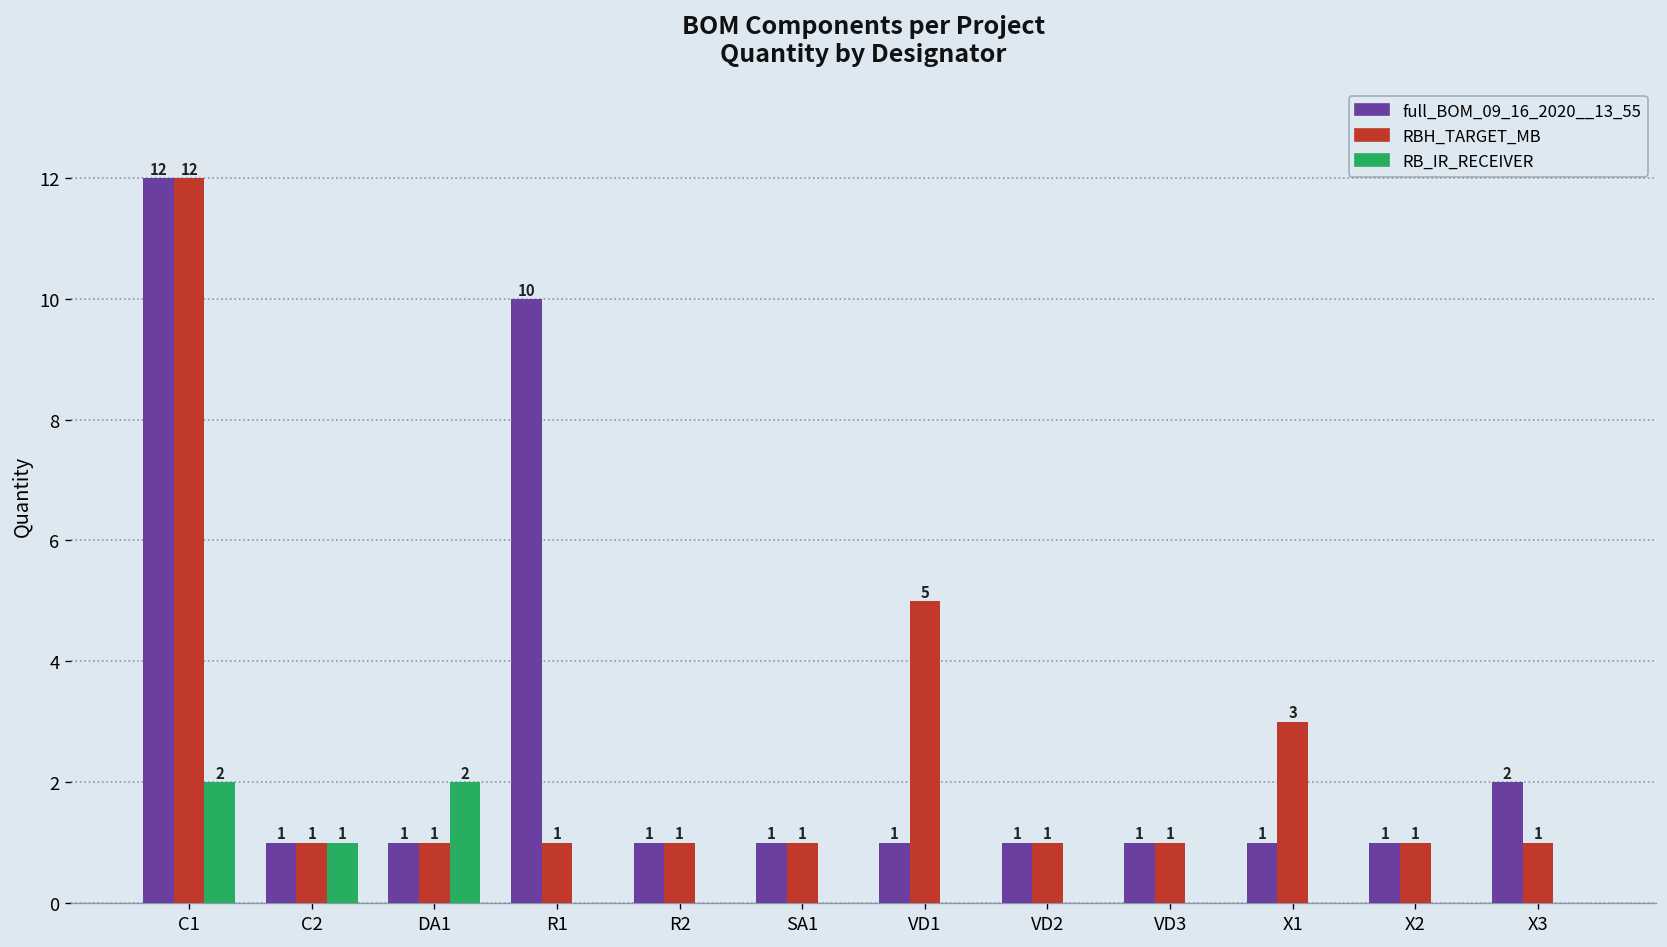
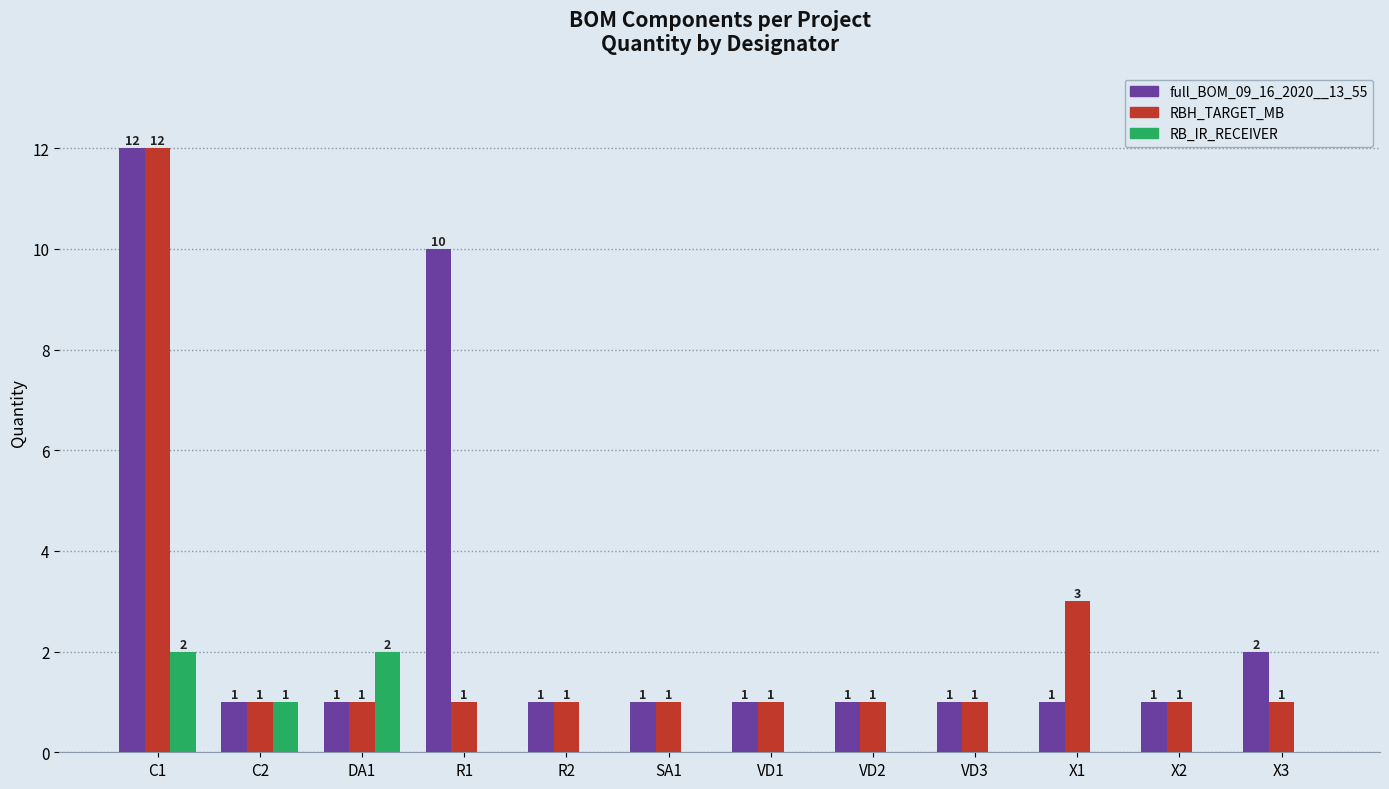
  {
    "full_BOM_09_16_2020__13_55": {
      "C1": 12,
      "C2": 1,
      "DA1": 1,
      "R1": 10,
      "R2": 1,
      "SA1": 1,
      "VD1": 1,
      "VD2": 1,
      "VD3": 1,
      "X1": 1,
      "X2": 1,
      "X3": 2
    },
    "RBH_TARGET_MB": {
      "C1": 12,
      "C2": 1,
      "DA1": 1,
      "R1": 1,
      "R2": 1,
      "SA1": 1,
-     "VD1": 5,
+     "VD1": 1,
      "VD2": 1,
      "VD3": 1,
      "X1": 3,
      "X2": 1,
      "X3": 1
    },
    "RB_IR_RECEIVER": {
      "C1": 2,
      "C2": 1,
      "DA1": 2
    }
  }
